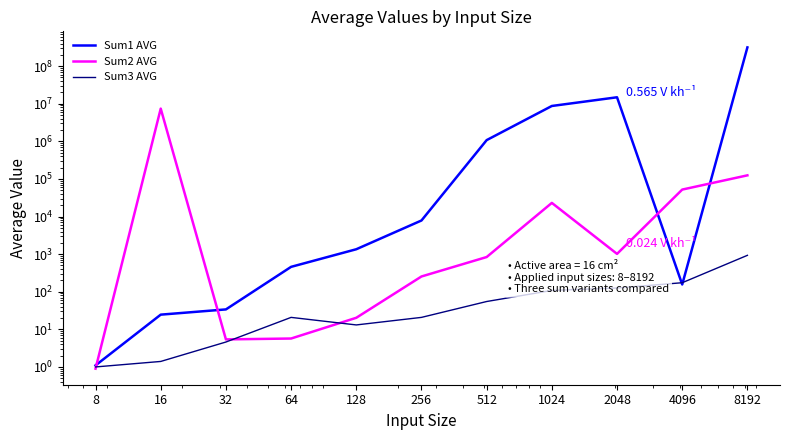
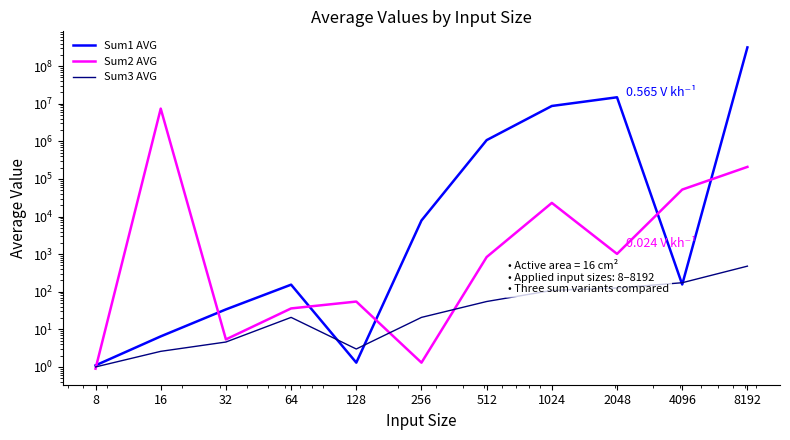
  {
    "Sum1 AVG": {
-     "16": 20,
+     "16": 7,
      "32": 30,
-     "64": 500,
-     "128": 1400,
+     "64": 150,
+     "128": 1.3,
      "256": 8000,
      "512": 1100000,
      "1024": 9000000,
      "8192": 300000000
    },
    "Sum2 AVG": {
      "16": 7000000,
      "32": 5,
-     "64": 6,
-     "128": 20,
-     "256": 300,
+     "64": 40,
+     "128": 50,
+     "256": 1.3,
      "512": 800,
      "1024": 20000,
      "4096": 50000,
-     "8192": 120000
+     "8192": 200000
    },
    "Sum3 AVG": {
-     "16": 1.4,
+     "16": 3,
      "32": 5,
      "64": 20,
-     "128": 13,
+     "128": 3,
      "256": 20,
      "512": 60,
-     "8192": 900
+     "8192": 500
    }
  }
